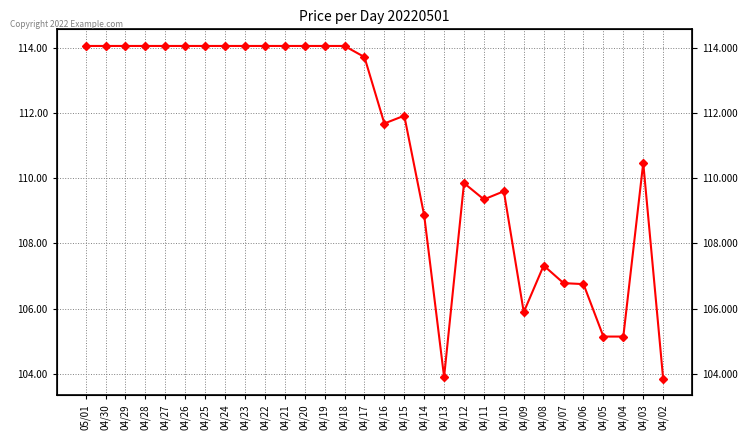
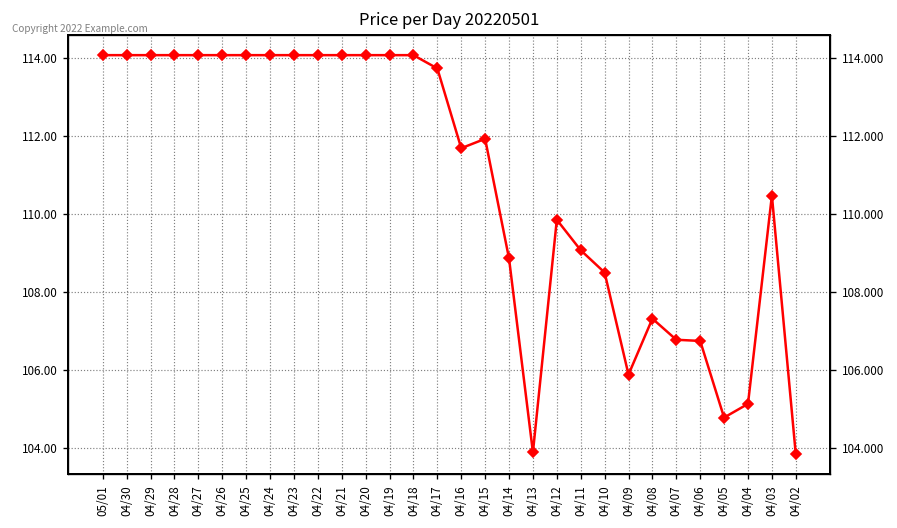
  {
    "05/01": 114.1,
    "04/30": 114.1,
    "04/29": 114.1,
    "04/28": 114.1,
    "04/27": 114.1,
    "04/26": 114.1,
    "04/25": 114.1,
    "04/24": 114.1,
    "04/23": 114.1,
    "04/22": 114.1,
    "04/21": 114.1,
    "04/20": 114.1,
    "04/19": 114.1,
    "04/18": 114.1,
    "04/17": 113.7,
    "04/16": 111.7,
    "04/15": 111.9,
    "04/14": 108.9,
    "04/13": 103.9,
    "04/12": 109.9,
-   "04/11": 109.4,
-   "04/10": 109.6,
+   "04/11": 109.1,
+   "04/10": 108.5,
    "04/09": 105.9,
    "04/08": 107.3,
    "04/07": 106.8,
    "04/06": 106.8,
-   "04/05": 105.1,
+   "04/05": 104.8,
    "04/04": 105.1,
    "04/03": 110.5,
    "04/02": 103.9
  }
